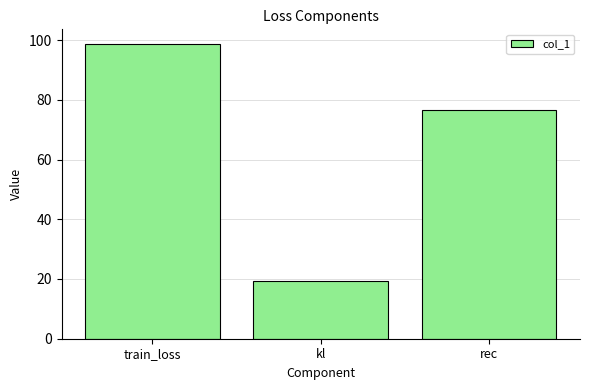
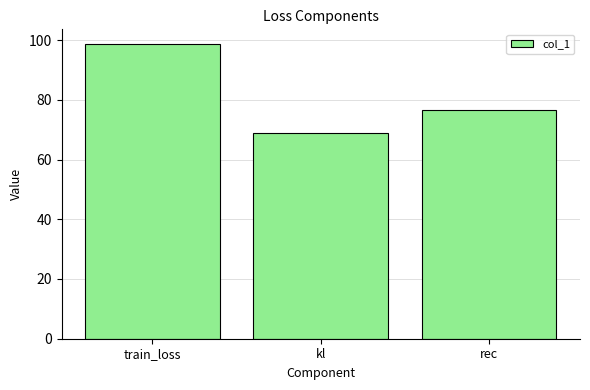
  {
    "train_loss": 99,
-   "kl": 19,
+   "kl": 69,
    "rec": 77
  }
